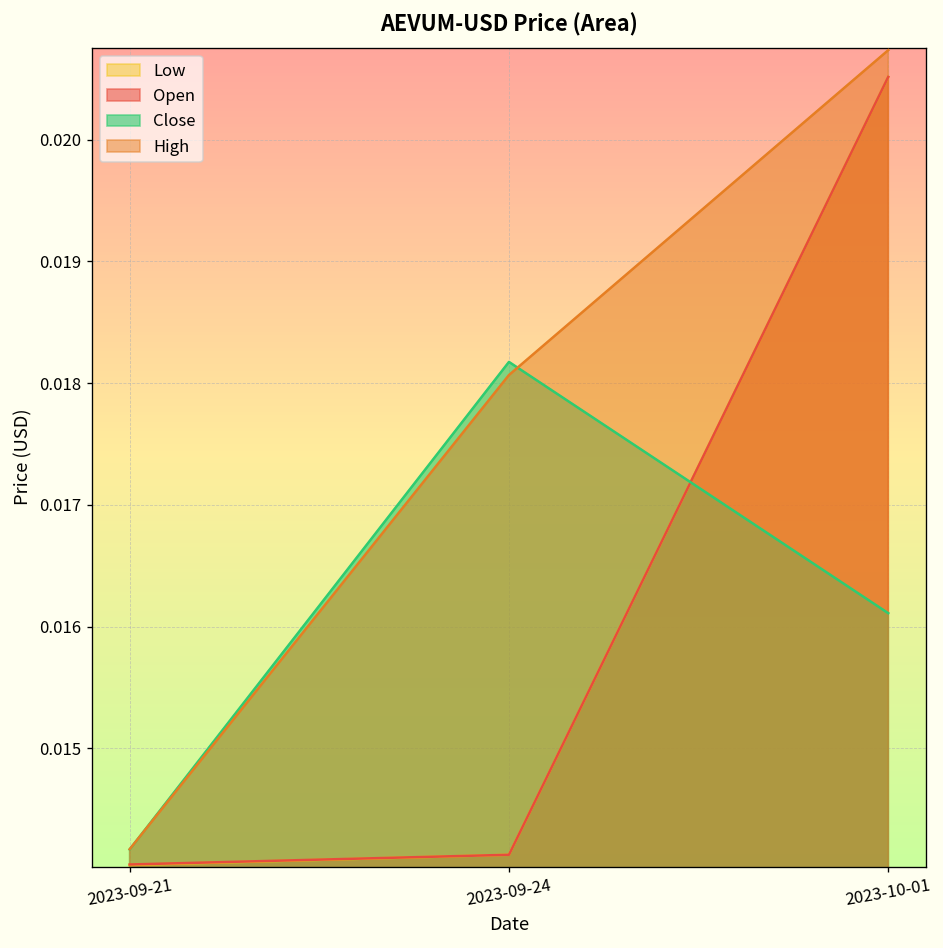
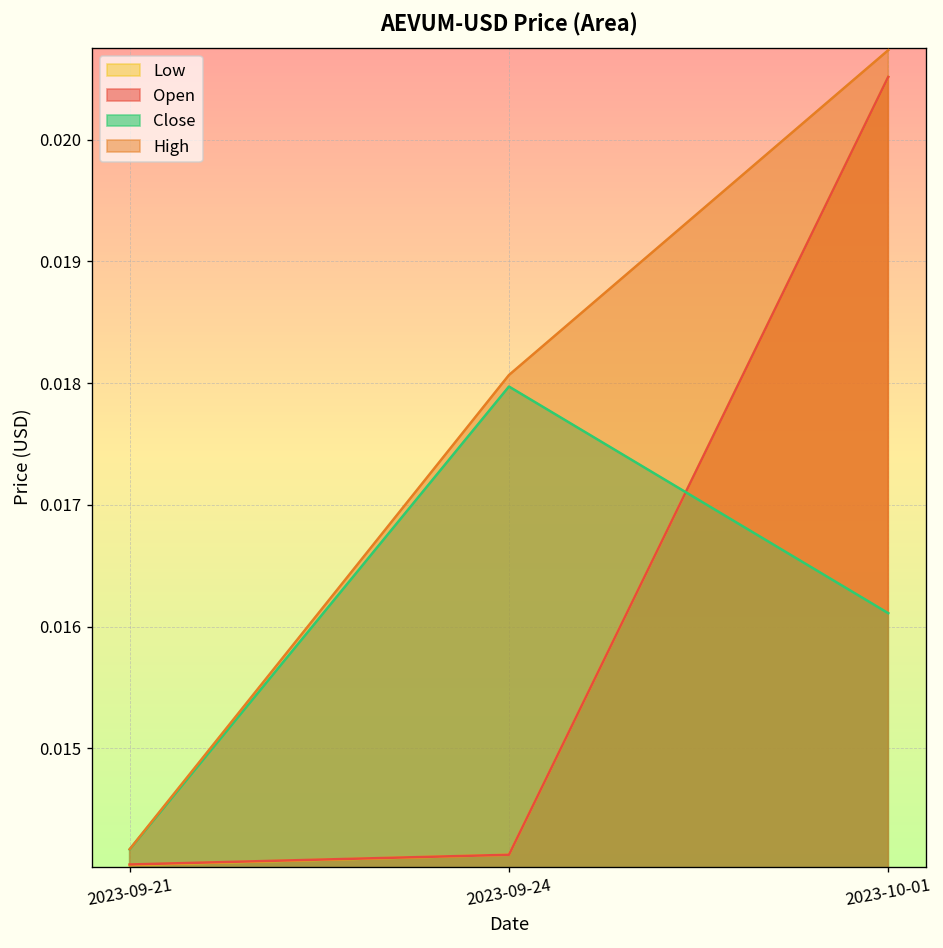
  {
    "Close": {
-     "2023-09-24": 0.01818,
+     "2023-09-24": 0.01797,
      "2023-10-01": 0.01611
    }
  }
